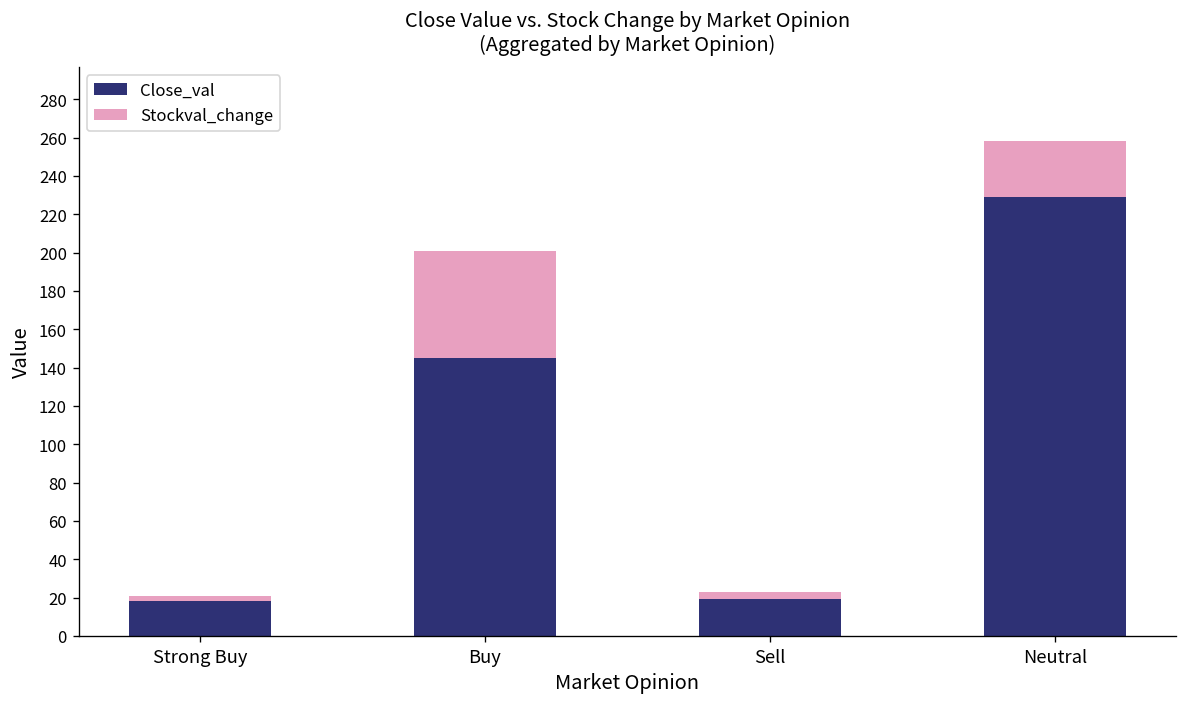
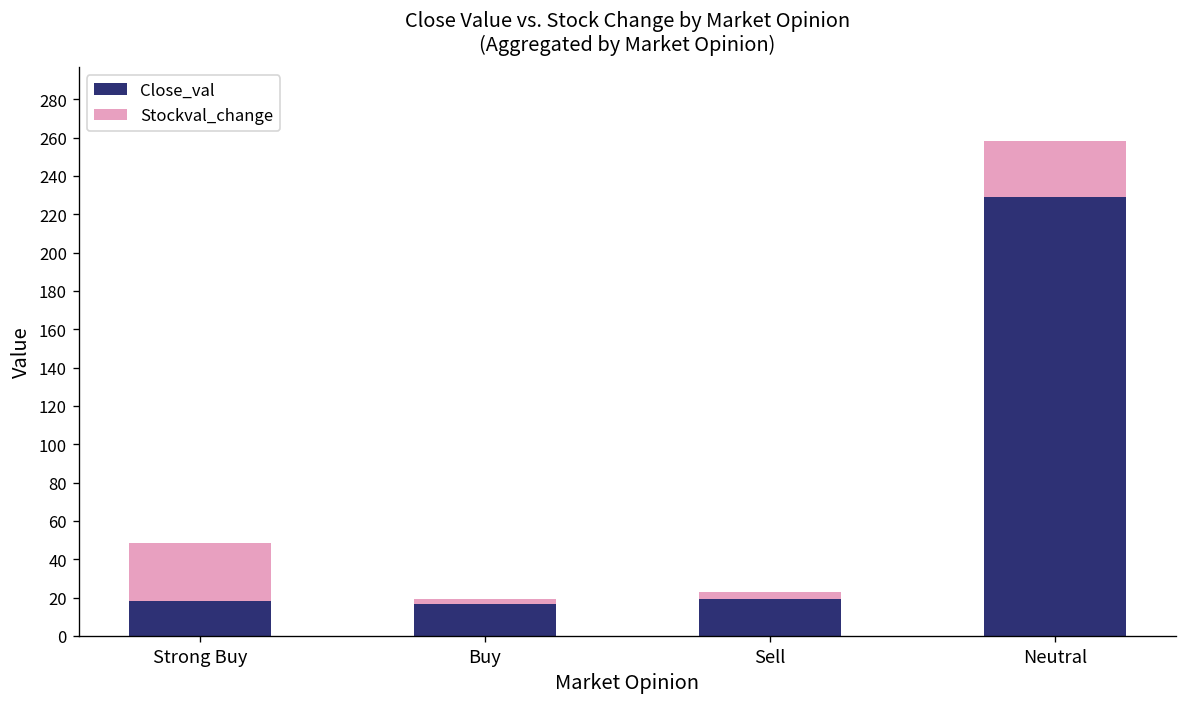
  {
    "Close_val": {
      "Strong Buy": 18,
-     "Buy": 145,
+     "Buy": 17,
      "Sell": 19,
      "Neutral": 229
    },
    "Stockval_change": {
-     "Strong Buy": 3,
-     "Buy": 56,
+     "Strong Buy": 30,
+     "Buy": 3,
      "Sell": 4,
      "Neutral": 29
    }
  }
